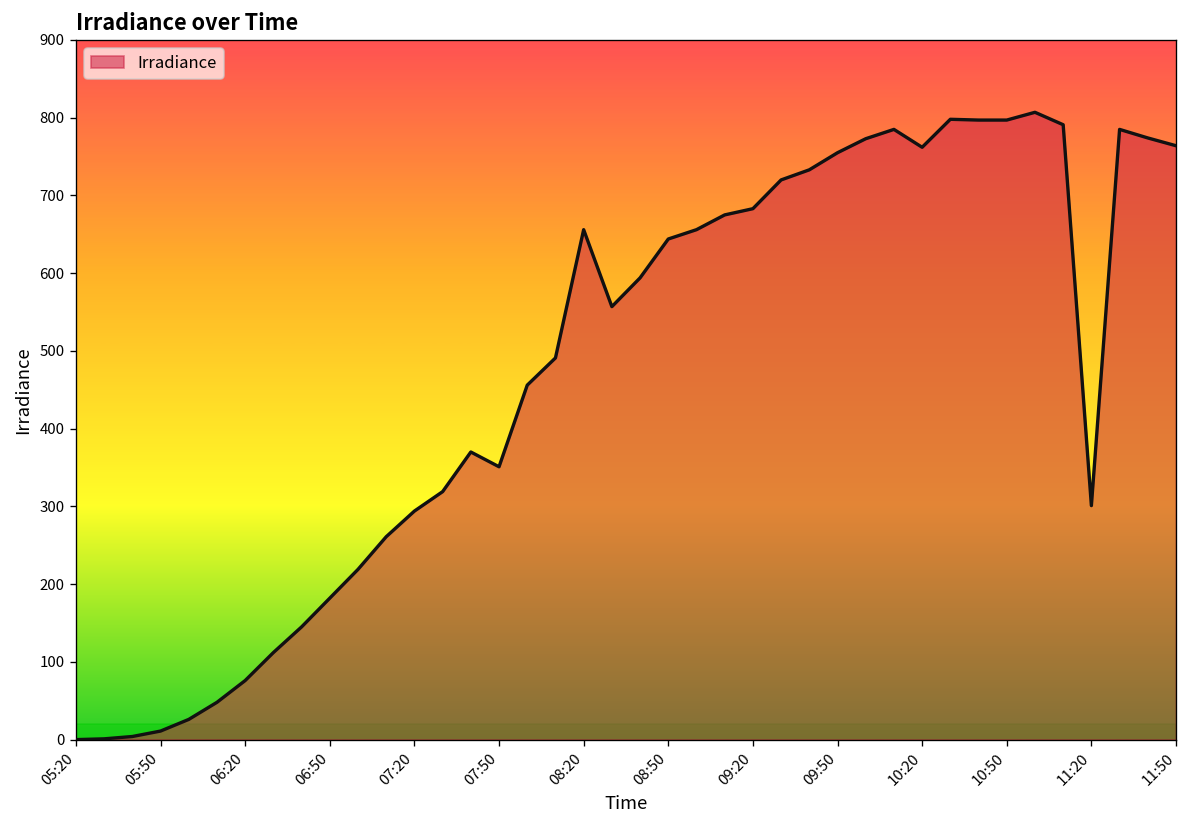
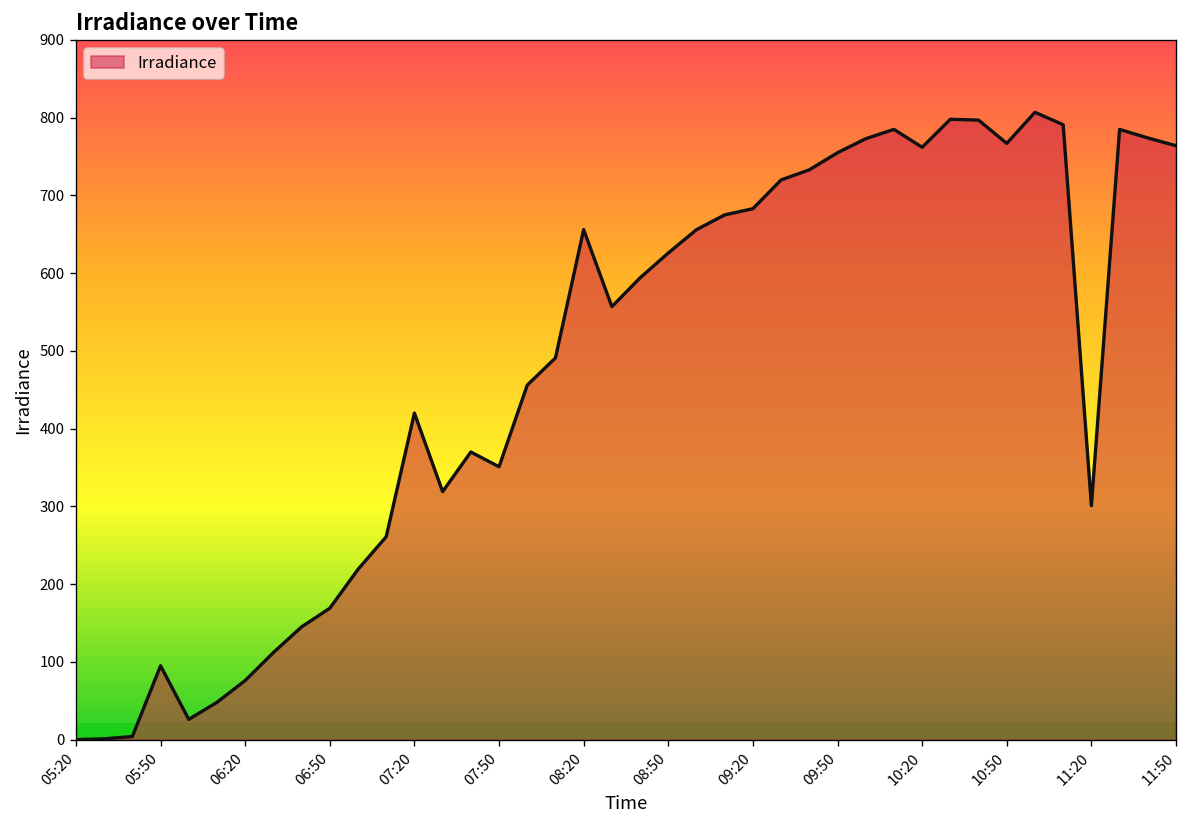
  {
    "05:20": 0,
-   "05:50": 10,
+   "05:50": 100,
    "06:20": 80,
-   "06:50": 180,
-   "07:20": 290,
+   "06:50": 170,
+   "07:20": 420,
    "07:50": 350,
    "08:20": 660,
-   "08:50": 640,
+   "08:50": 630,
    "09:20": 680,
    "09:50": 760,
    "10:20": 760,
-   "10:50": 800,
+   "10:50": 770,
    "11:20": 300,
    "11:50": 760
  }
